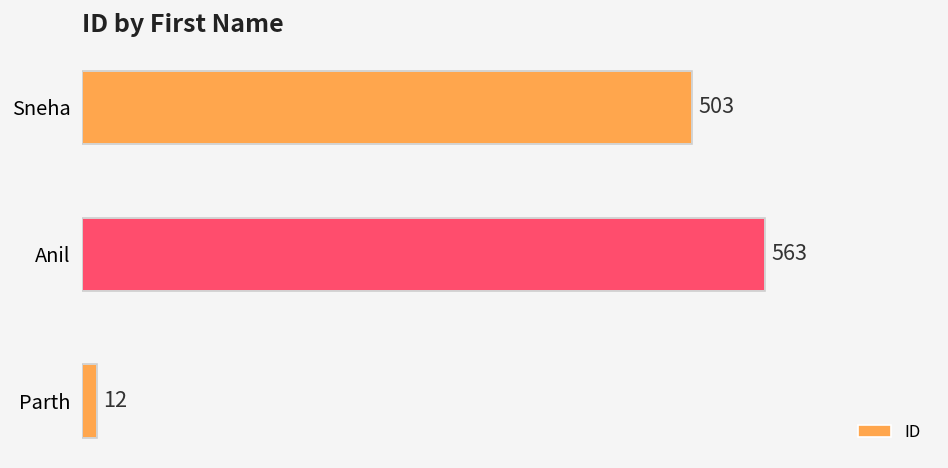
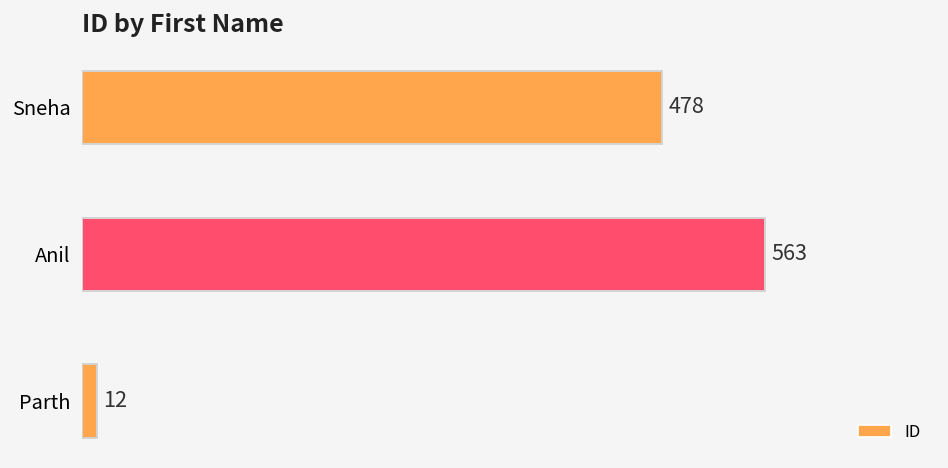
  {
-   "Sneha": 503,
+   "Sneha": 478,
    "Anil": 563,
    "Parth": 12
  }
